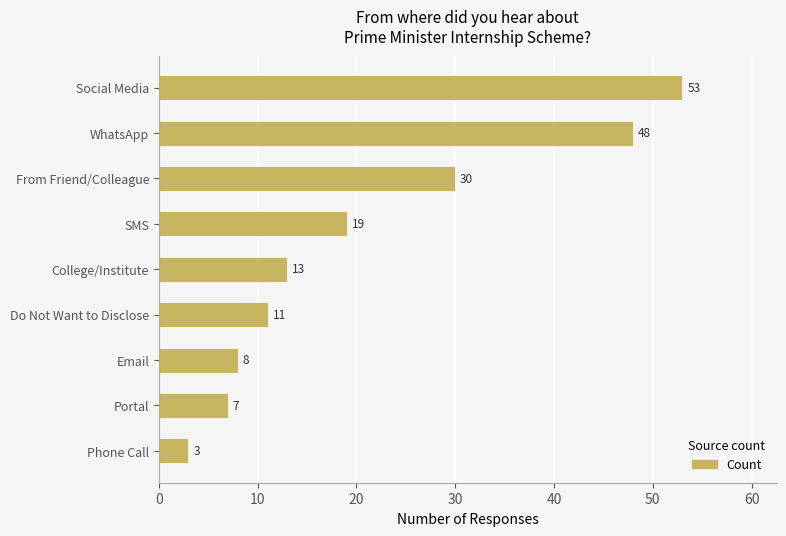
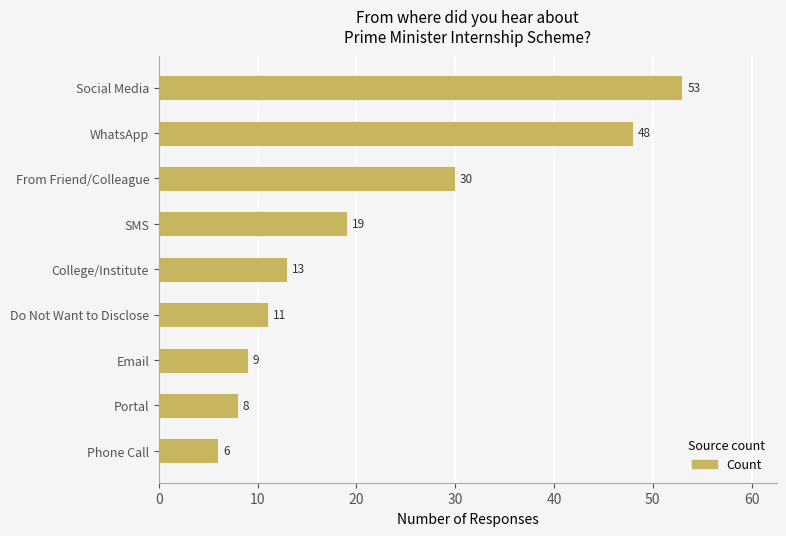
  {
    "Social Media": 53,
    "WhatsApp": 48,
    "From Friend/Colleague": 30,
    "SMS": 19,
    "College/Institute": 13,
    "Do Not Want to Disclose": 11,
-   "Email": 8,
-   "Portal": 7,
-   "Phone Call": 3
+   "Email": 9,
+   "Portal": 8,
+   "Phone Call": 6
  }
